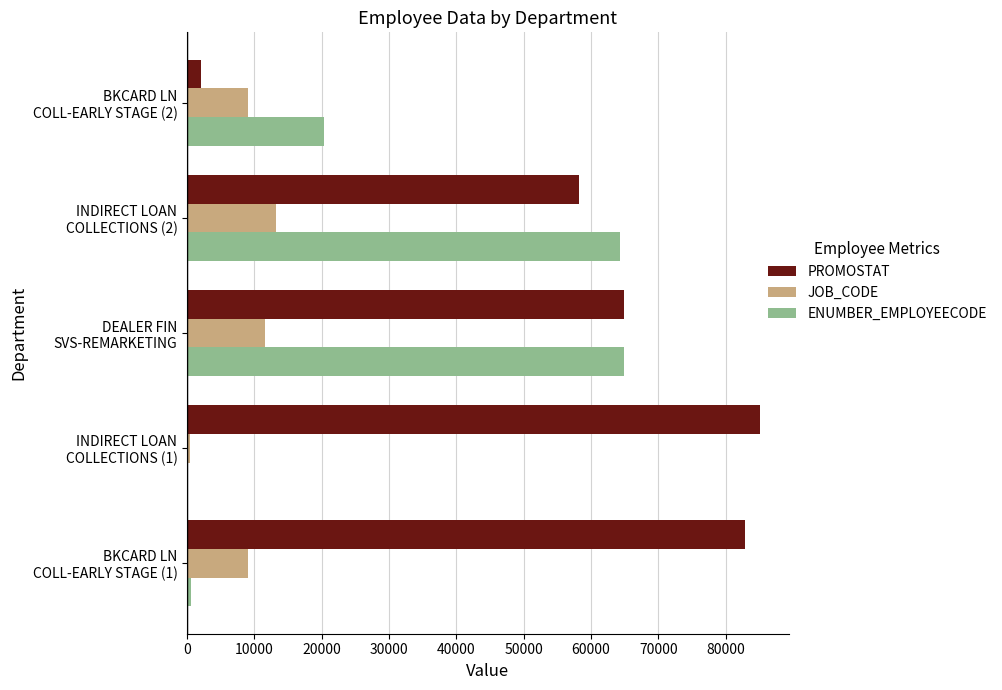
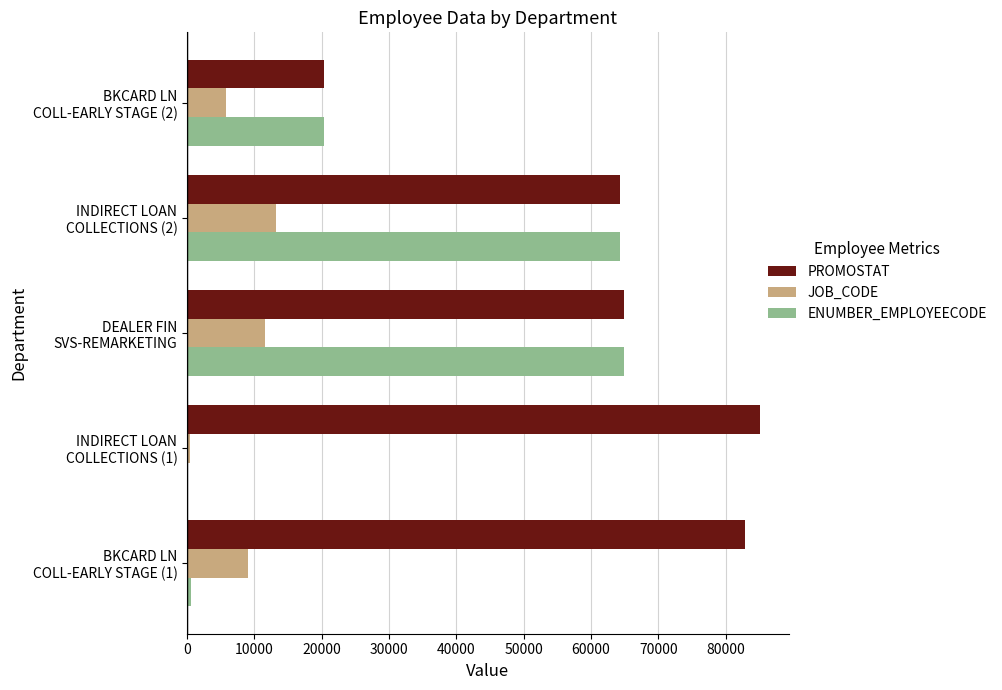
  {
    "PROMOSTAT": {
-     "BKCARD LN COLL-EARLY STAGE (2)": 2000,
-     "INDIRECT LOAN COLLECTIONS (2)": 58000,
+     "BKCARD LN COLL-EARLY STAGE (2)": 20000,
+     "INDIRECT LOAN COLLECTIONS (2)": 64000,
      "DEALER FIN SVS-REMARKETING": 65000,
      "INDIRECT LOAN COLLECTIONS (1)": 85000,
      "BKCARD LN COLL-EARLY STAGE (1)": 83000
    },
    "JOB_CODE": {
-     "BKCARD LN COLL-EARLY STAGE (2)": 9000,
+     "BKCARD LN COLL-EARLY STAGE (2)": 6000,
      "INDIRECT LOAN COLLECTIONS (2)": 13000,
      "DEALER FIN SVS-REMARKETING": 12000,
      "INDIRECT LOAN COLLECTIONS (1)": 0,
      "BKCARD LN COLL-EARLY STAGE (1)": 9000
    },
    "ENUMBER_EMPLOYEECODE": {
      "BKCARD LN COLL-EARLY STAGE (2)": 20000,
      "INDIRECT LOAN COLLECTIONS (2)": 64000,
      "DEALER FIN SVS-REMARKETING": 65000,
      "INDIRECT LOAN COLLECTIONS (1)": 0,
      "BKCARD LN COLL-EARLY STAGE (1)": 1000
    }
  }
